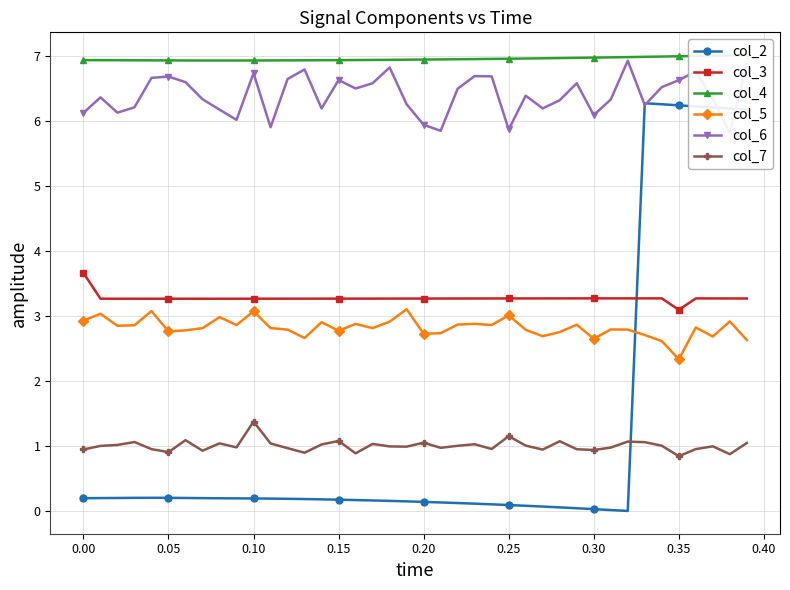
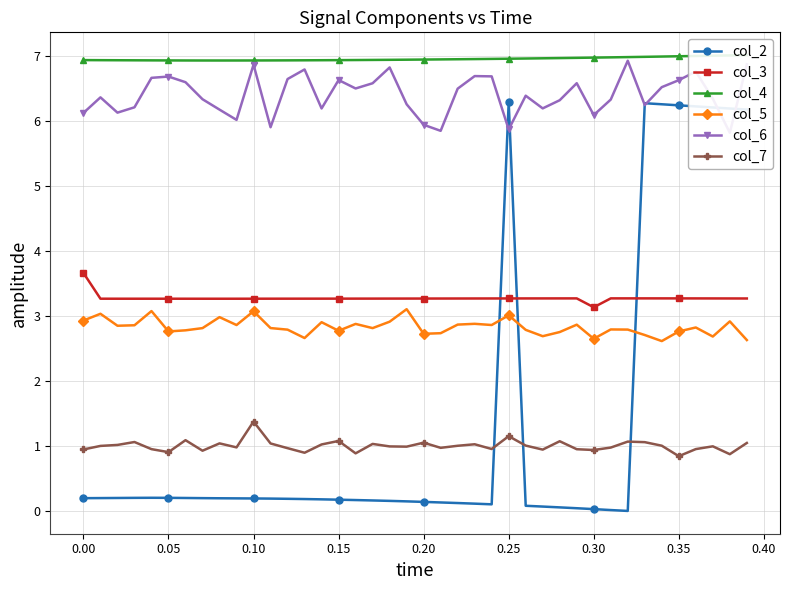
  {
    "col_2": {
      "0.00": 0.2,
      "0.05": 0.2,
      "0.10": 0.2,
      "0.15": 0.2,
      "0.20": 0.1,
-     "0.25": 0.1,
+     "0.25": 6.3,
      "0.30": 0.0,
      "0.35": 6.2
    },
    "col_3": {
      "0.00": 3.7,
      "0.05": 3.3,
      "0.10": 3.3,
      "0.15": 3.3,
      "0.20": 3.3,
      "0.25": 3.3,
-     "0.30": 3.3,
-     "0.35": 3.1
+     "0.30": 3.1,
+     "0.35": 3.3
    },
    "col_4": {
      "0.00": 6.9,
      "0.05": 6.9,
      "0.10": 6.9,
      "0.15": 6.9,
      "0.20": 6.9,
      "0.25": 7.0,
      "0.30": 7.0,
      "0.35": 7.0
    },
    "col_5": {
      "0.00": 2.9,
      "0.05": 2.8,
      "0.10": 3.1,
      "0.15": 2.8,
      "0.20": 2.7,
      "0.25": 3.0,
      "0.30": 2.6,
-     "0.35": 2.3
+     "0.35": 2.8
    },
    "col_6": {
      "0.00": 6.1,
      "0.05": 6.7,
-     "0.10": 6.7,
+     "0.10": 6.9,
      "0.15": 6.6,
      "0.20": 5.9,
      "0.25": 5.9,
      "0.30": 6.1,
      "0.35": 6.6
    },
    "col_7": {
      "0.00": 0.9,
      "0.05": 0.9,
      "0.10": 1.4,
      "0.15": 1.1,
      "0.20": 1.1,
      "0.25": 1.2,
      "0.30": 0.9,
      "0.35": 0.8
    }
  }
